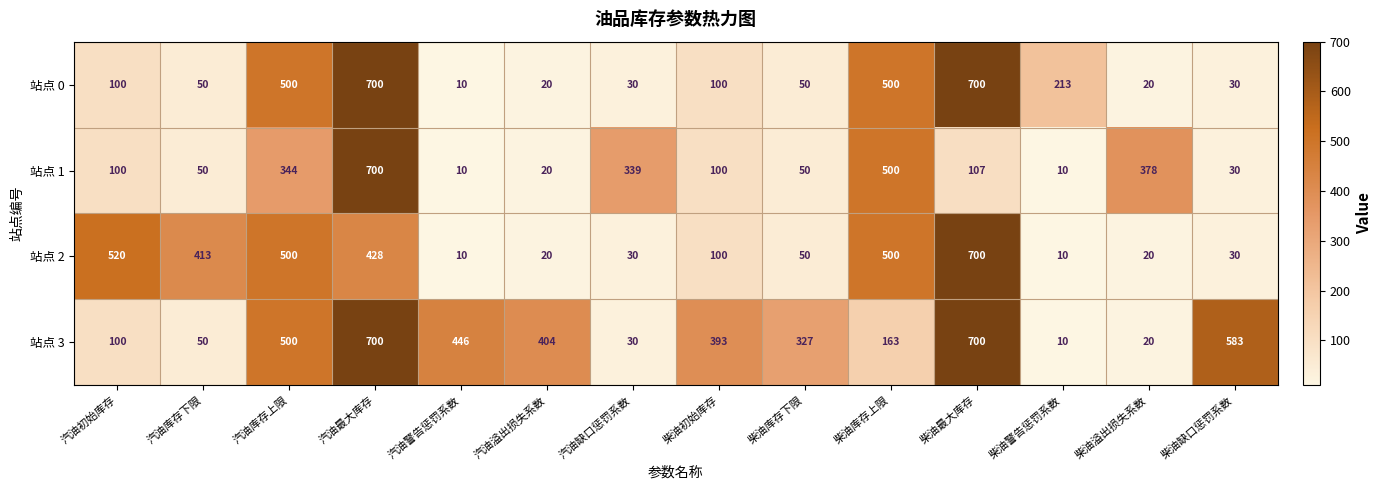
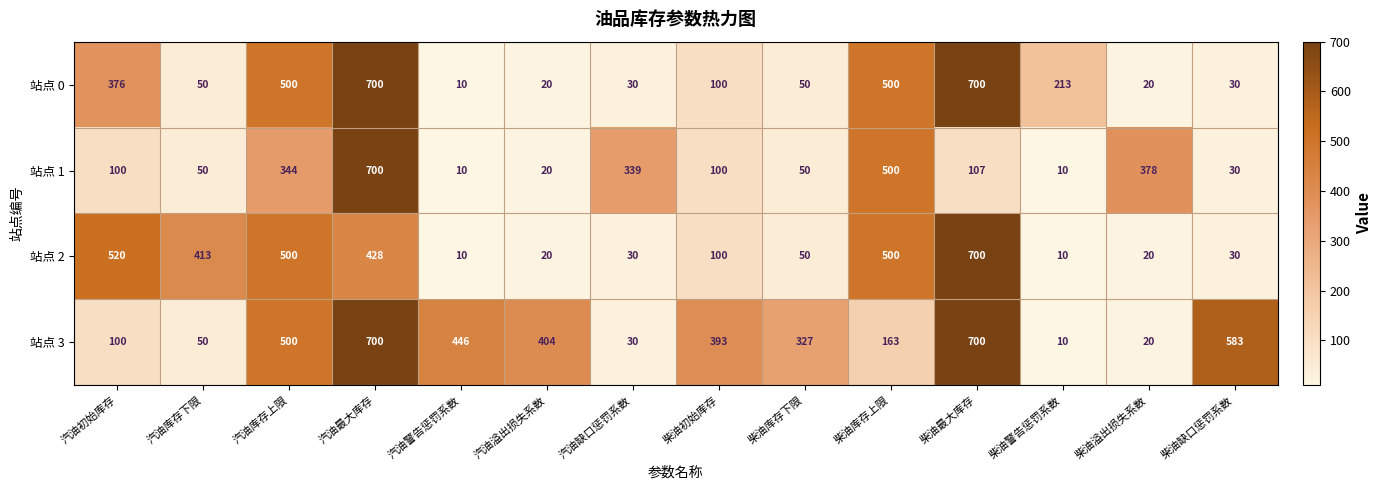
  {
    "站点 0": {
-     "汽油初始库存": 100,
+     "汽油初始库存": 376,
      "汽油库存下限": 50,
      "汽油库存上限": 500,
      "汽油最大库存": 700,
      "汽油警告惩罚系数": 10,
      "汽油溢出损失系数": 20,
      "汽油缺口惩罚系数": 30,
      "柴油初始库存": 100,
      "柴油库存下限": 50,
      "柴油库存上限": 500,
      "柴油最大库存": 700,
      "柴油警告惩罚系数": 213,
      "柴油溢出损失系数": 20,
      "柴油缺口惩罚系数": 30
    },
    "站点 1": {
      "汽油初始库存": 100,
      "汽油库存下限": 50,
      "汽油库存上限": 344,
      "汽油最大库存": 700,
      "汽油警告惩罚系数": 10,
      "汽油溢出损失系数": 20,
      "汽油缺口惩罚系数": 339,
      "柴油初始库存": 100,
      "柴油库存下限": 50,
      "柴油库存上限": 500,
      "柴油最大库存": 107,
      "柴油警告惩罚系数": 10,
      "柴油溢出损失系数": 378,
      "柴油缺口惩罚系数": 30
    },
    "站点 2": {
      "汽油初始库存": 520,
      "汽油库存下限": 413,
      "汽油库存上限": 500,
      "汽油最大库存": 428,
      "汽油警告惩罚系数": 10,
      "汽油溢出损失系数": 20,
      "汽油缺口惩罚系数": 30,
      "柴油初始库存": 100,
      "柴油库存下限": 50,
      "柴油库存上限": 500,
      "柴油最大库存": 700,
      "柴油警告惩罚系数": 10,
      "柴油溢出损失系数": 20,
      "柴油缺口惩罚系数": 30
    },
    "站点 3": {
      "汽油初始库存": 100,
      "汽油库存下限": 50,
      "汽油库存上限": 500,
      "汽油最大库存": 700,
      "汽油警告惩罚系数": 446,
      "汽油溢出损失系数": 404,
      "汽油缺口惩罚系数": 30,
      "柴油初始库存": 393,
      "柴油库存下限": 327,
      "柴油库存上限": 163,
      "柴油最大库存": 700,
      "柴油警告惩罚系数": 10,
      "柴油溢出损失系数": 20,
      "柴油缺口惩罚系数": 583
    }
  }
